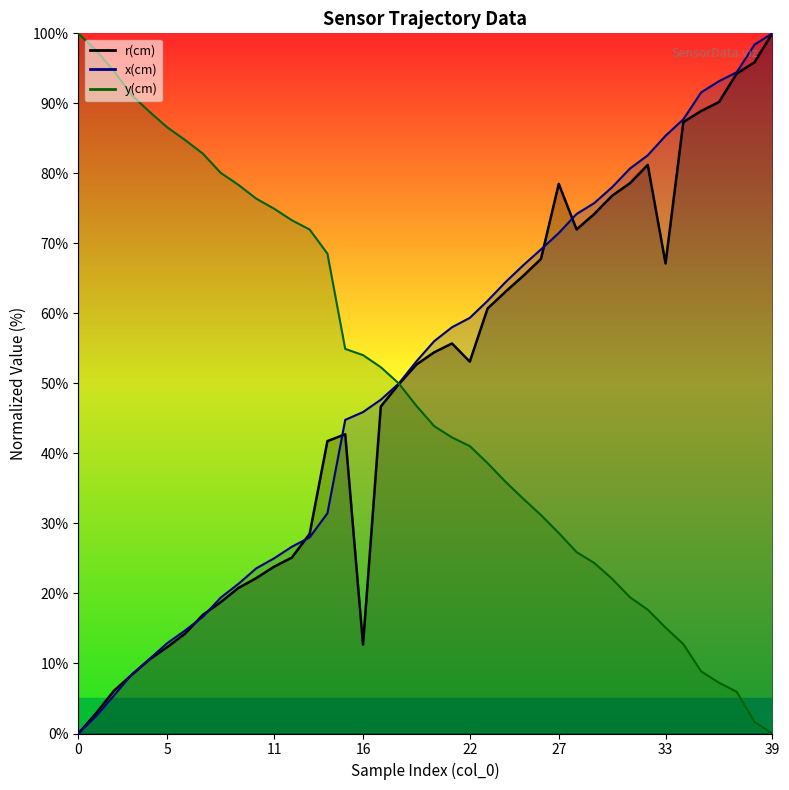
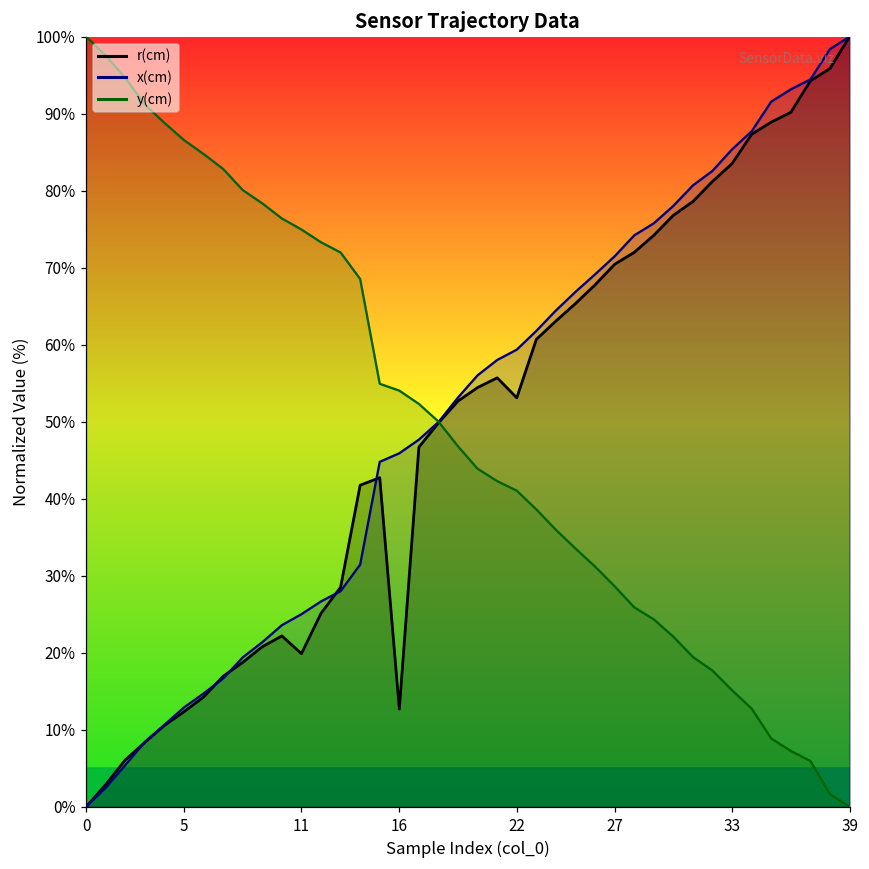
  {
    "r(cm)": {
      "5": "12%",
-     "11": "24%",
+     "11": "20%",
      "16": "13%",
      "22": "53%",
-     "27": "79%",
-     "33": "67%"
+     "27": "70%",
+     "33": "84%"
    }
  }
